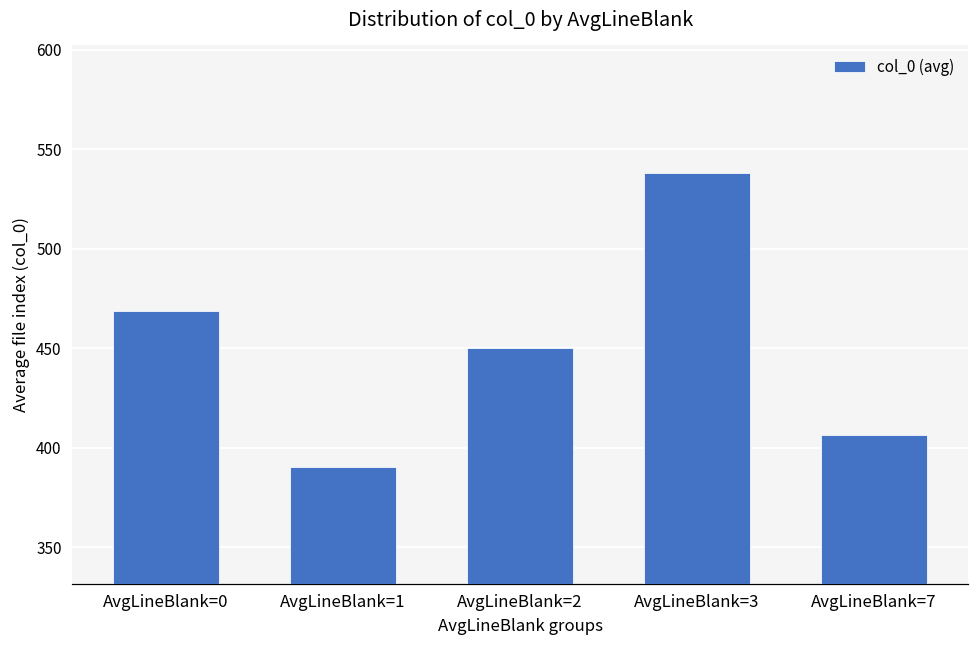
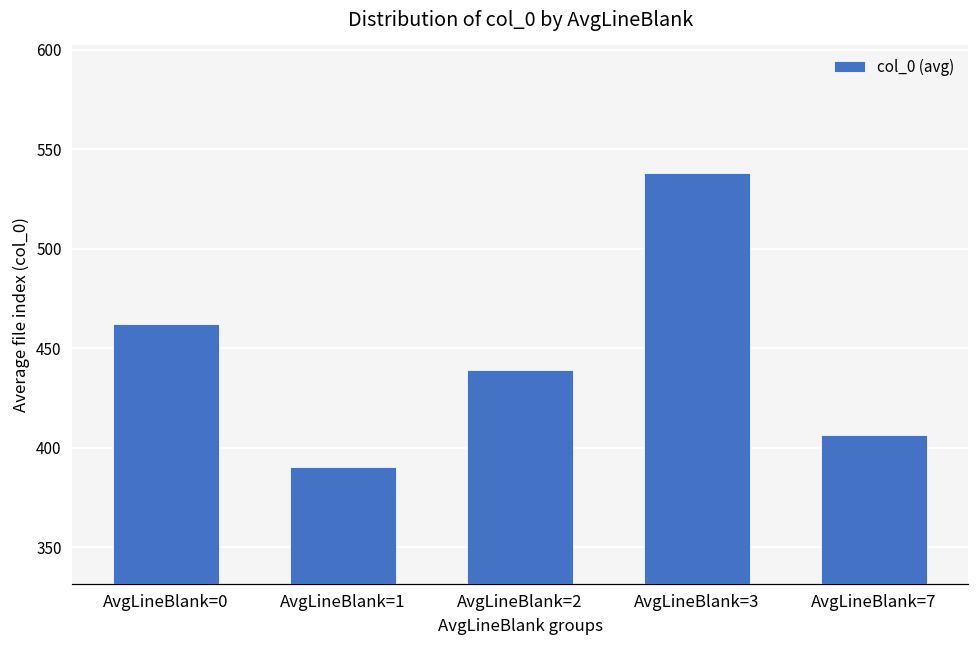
  {
-   "AvgLineBlank=0": 469,
+   "AvgLineBlank=0": 462,
    "AvgLineBlank=1": 390,
-   "AvgLineBlank=2": 450,
+   "AvgLineBlank=2": 439,
    "AvgLineBlank=3": 538,
    "AvgLineBlank=7": 407
  }
